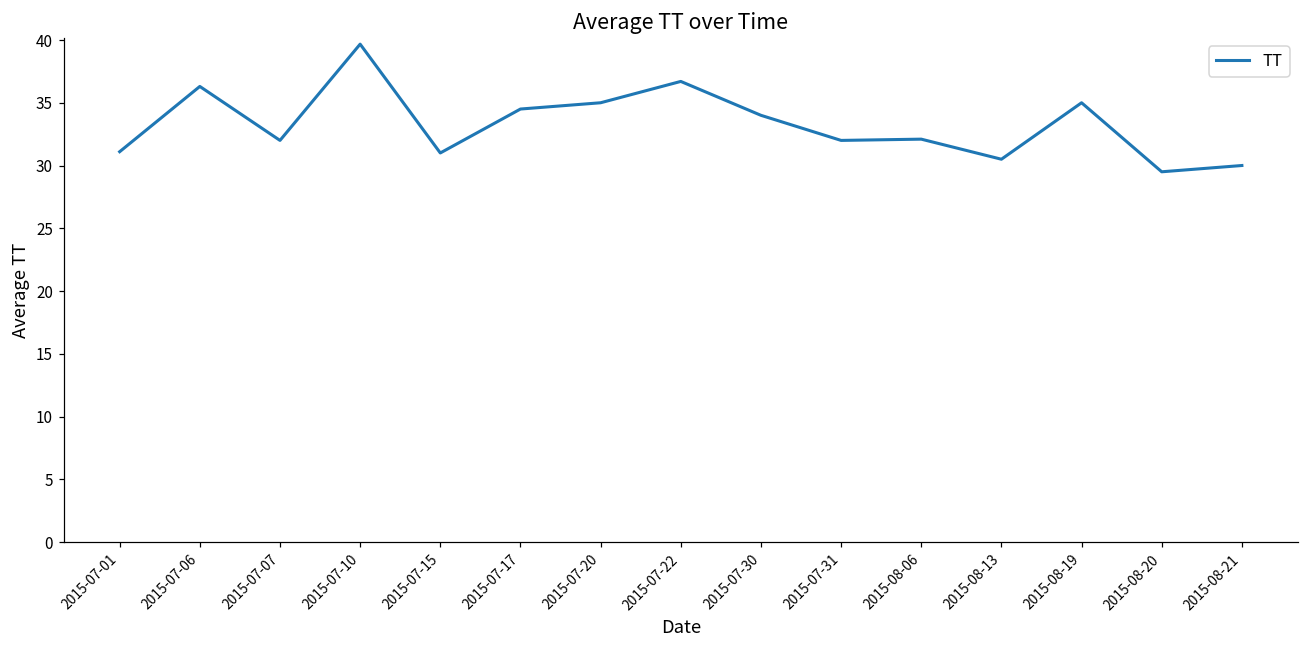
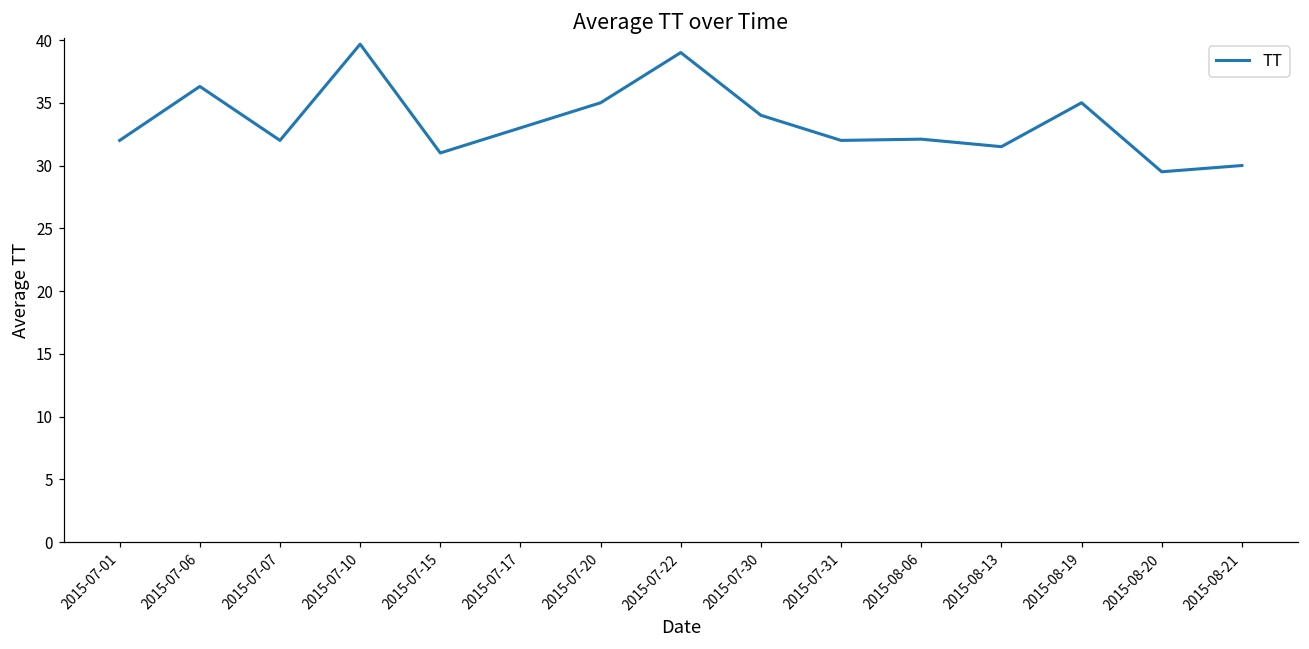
  {
-   "2015-07-01": 31.1,
+   "2015-07-01": 32.0,
    "2015-07-06": 36.3,
    "2015-07-07": 32.0,
    "2015-07-10": 39.7,
    "2015-07-15": 31.0,
-   "2015-07-17": 34.5,
+   "2015-07-17": 33.0,
    "2015-07-20": 35.0,
-   "2015-07-22": 36.7,
+   "2015-07-22": 39.0,
    "2015-07-30": 34.0,
    "2015-07-31": 32.0,
    "2015-08-06": 32.1,
-   "2015-08-13": 30.5,
+   "2015-08-13": 31.5,
    "2015-08-19": 35.0,
    "2015-08-20": 29.5,
    "2015-08-21": 30.0
  }
